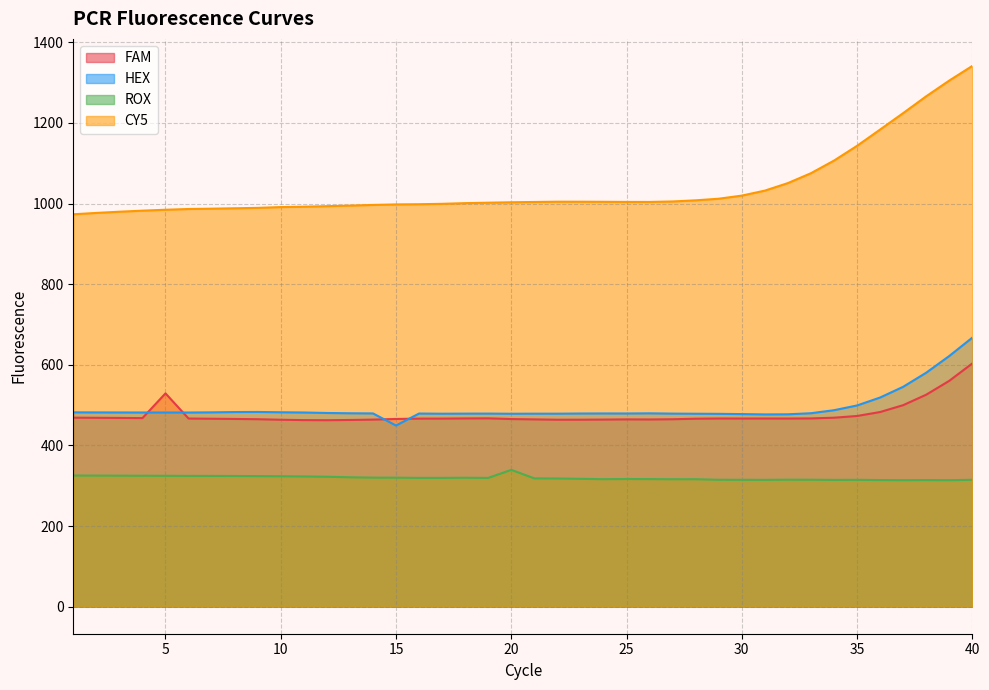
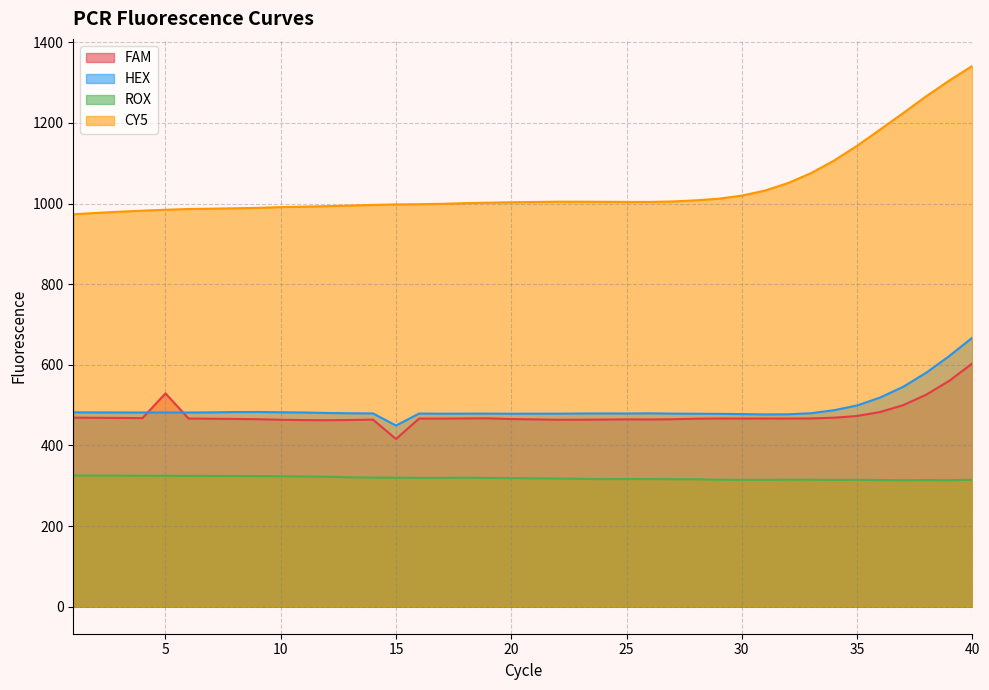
  {
    "FAM": {
      "5": 530,
      "10": 460,
-     "15": 470,
+     "15": 420,
      "20": 470,
      "25": 460,
      "30": 470,
      "35": 470,
      "40": 600
    },
    "HEX": {
      "5": 480,
      "10": 480,
      "15": 450,
      "20": 480,
      "25": 480,
      "30": 480,
      "35": 500,
      "40": 670
    },
    "ROX": {
      "5": 320,
      "10": 320,
      "15": 320,
-     "20": 340,
+     "20": 320,
      "25": 320,
      "30": 310,
      "35": 310,
      "40": 310
    },
    "CY5": {
      "5": 980,
      "10": 990,
      "15": 1000,
      "20": 1000,
      "25": 1000,
      "30": 1020,
      "35": 1140,
      "40": 1340
    }
  }
